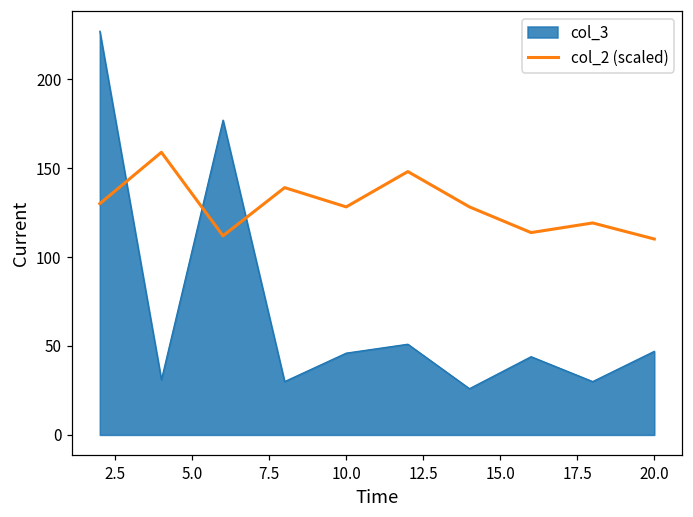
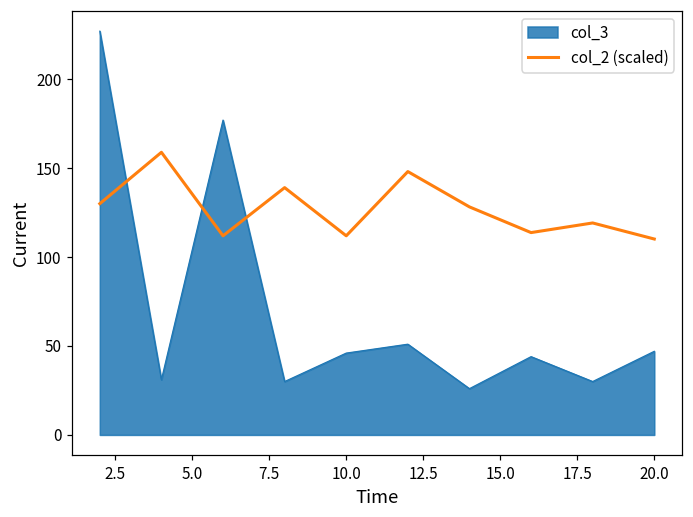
  {
    "col_3": {
      "10.0": 46,
      "20.0": 47
    },
    "col_2 (scaled)": {
-     "10.0": 128,
+     "10.0": 112,
      "20.0": 110
    }
  }
